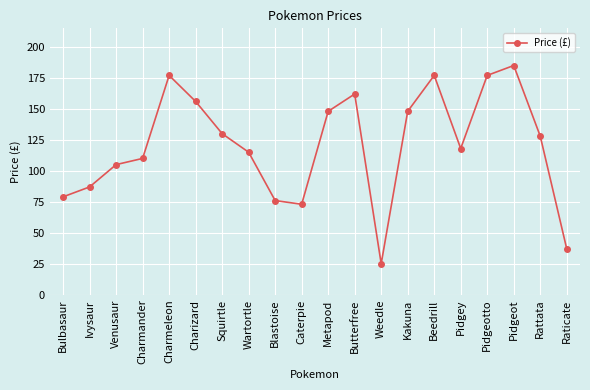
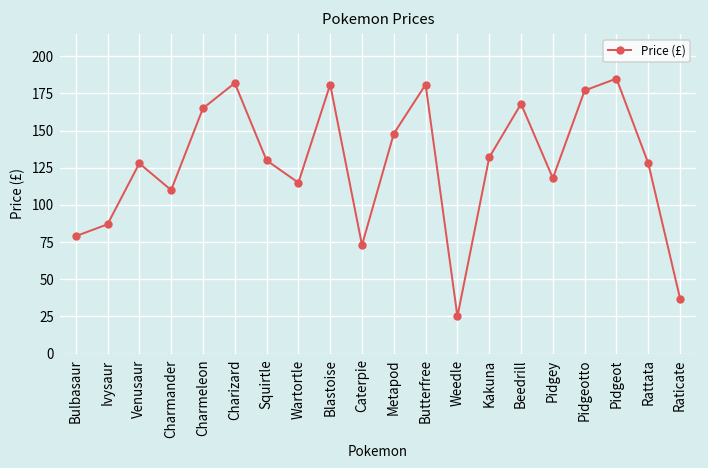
  {
    "Bulbasaur": 79,
    "Ivysaur": 87,
-   "Venusaur": 105,
+   "Venusaur": 128,
    "Charmander": 110,
-   "Charmeleon": 177,
-   "Charizard": 156,
+   "Charmeleon": 165,
+   "Charizard": 182,
    "Squirtle": 130,
    "Wartortle": 115,
-   "Blastoise": 76,
+   "Blastoise": 181,
    "Caterpie": 73,
    "Metapod": 148,
-   "Butterfree": 162,
+   "Butterfree": 181,
    "Weedle": 25,
-   "Kakuna": 148,
-   "Beedrill": 177,
+   "Kakuna": 132,
+   "Beedrill": 168,
    "Pidgey": 118,
    "Pidgeotto": 177,
    "Pidgeot": 185,
    "Rattata": 128,
    "Raticate": 37
  }
